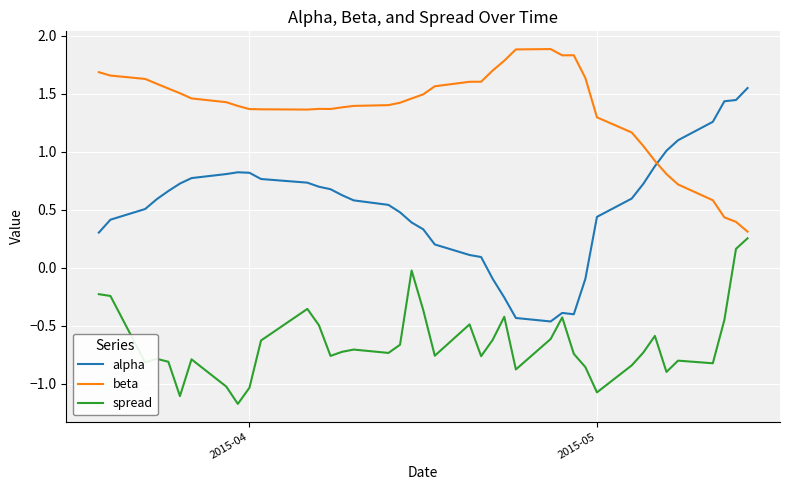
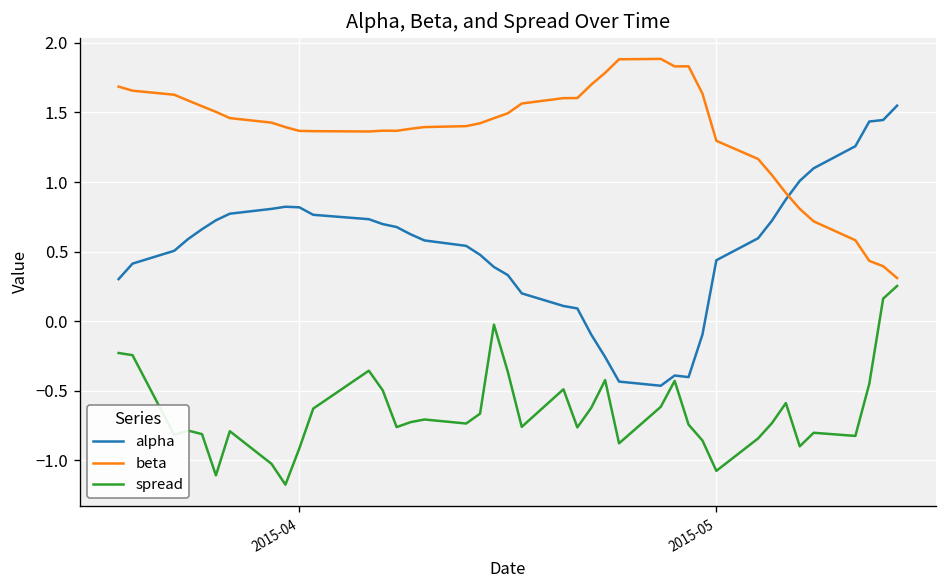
  {
    "alpha": {
      "2015-04": 0.82,
      "2015-05": 0.44
    },
    "beta": {
      "2015-04": 1.37,
      "2015-05": 1.30
    },
    "spread": {
-     "2015-04": -1.04,
+     "2015-04": -0.92,
      "2015-05": -1.08
    }
  }
